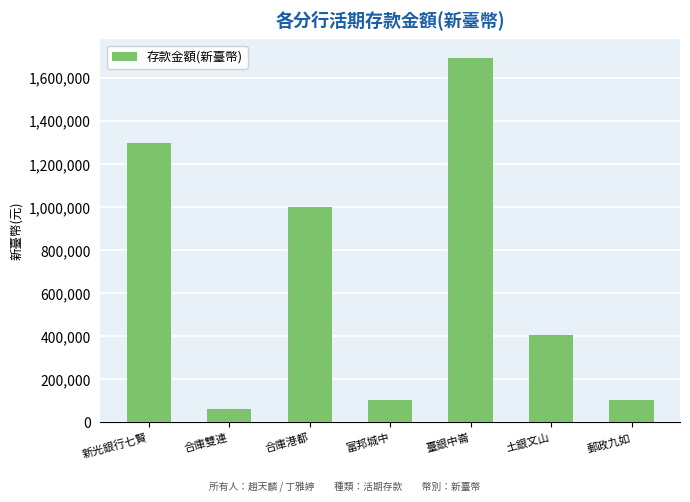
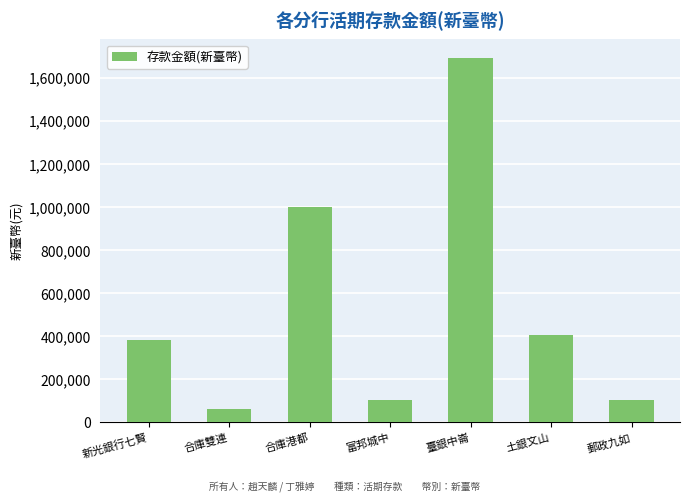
  {
-   "新光銀行七賢": "1,300,000",
+   "新光銀行七賢": "380,000",
    "合庫雙連": "60,000",
    "合庫港都": "1,000,000",
    "富邦城中": "100,000",
    "臺銀中崙": "1,690,000",
    "土銀文山": "400,000",
    "郵政九如": "100,000"
  }
